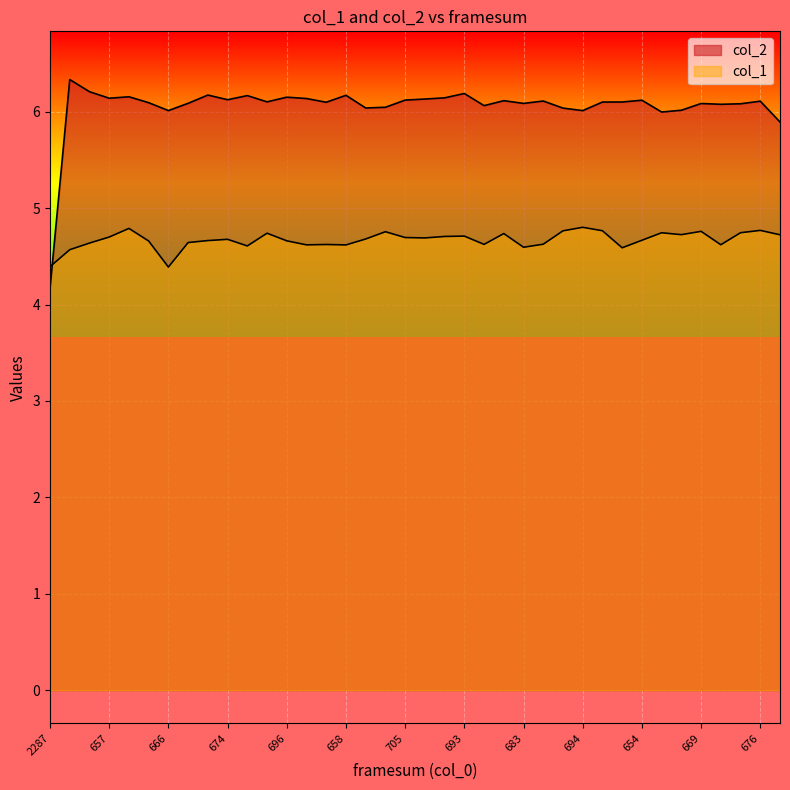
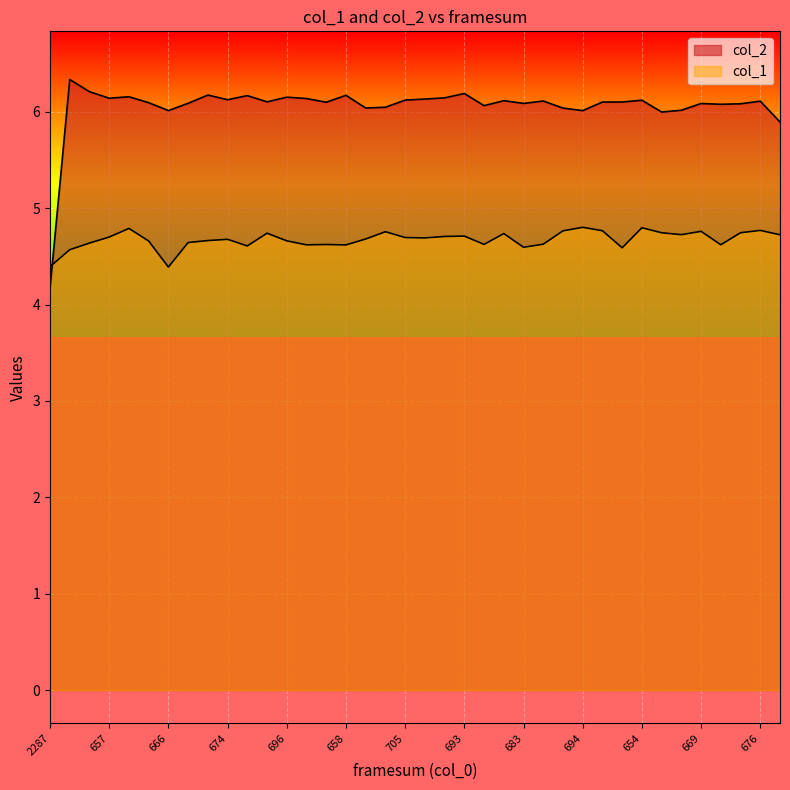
  {
    "col_2": {
      "2287": 4.2,
      "657": 6.1,
      "666": 6.0,
      "674": 6.1,
      "696": 6.2,
      "658": 6.2,
      "705": 6.1,
      "693": 6.2,
      "683": 6.1,
      "694": 6.0,
      "654": 6.1,
      "669": 6.1,
      "676": 6.1
    },
    "col_1": {
      "2287": 4.4,
      "657": 4.7,
      "666": 4.4,
      "674": 4.7,
      "696": 4.7,
      "658": 4.6,
      "705": 4.7,
      "693": 4.7,
      "683": 4.6,
      "694": 4.8,
-     "654": 4.7,
+     "654": 4.8,
      "669": 4.8,
      "676": 4.8
    }
  }
